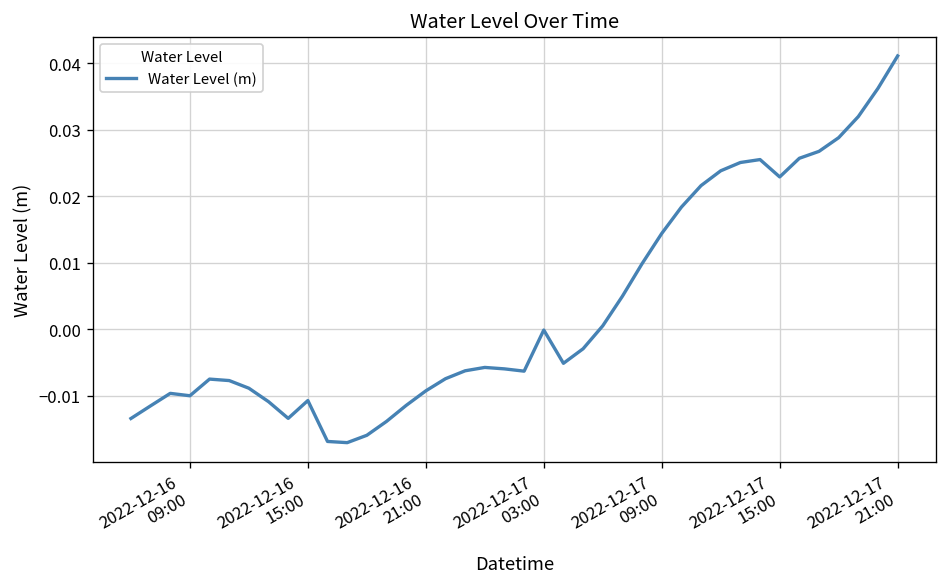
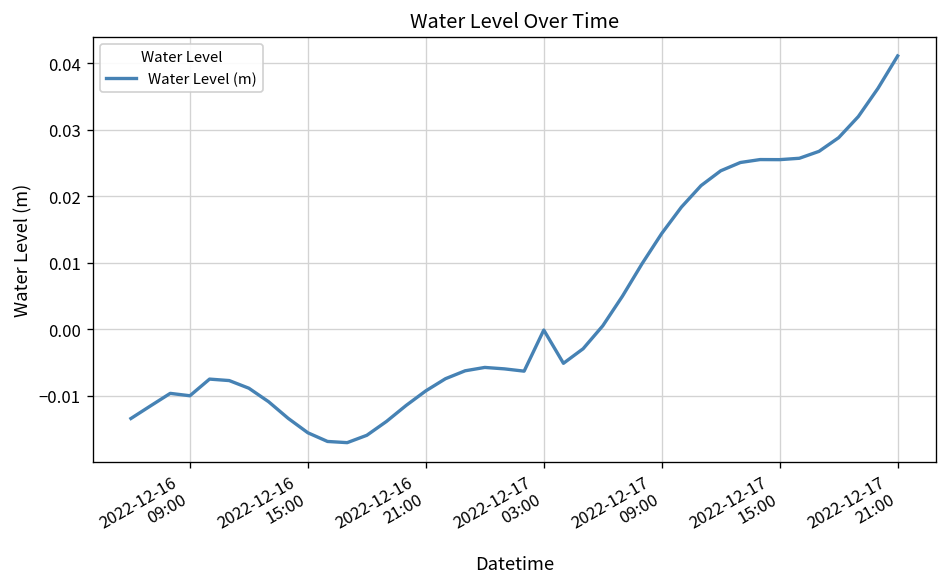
  {
    "2022-12-16 09:00": -0.010,
-   "2022-12-16 15:00": -0.011,
+   "2022-12-16 15:00": -0.016,
    "2022-12-16 21:00": -0.009,
    "2022-12-17 03:00": 0.000,
    "2022-12-17 09:00": 0.014,
-   "2022-12-17 15:00": 0.023,
+   "2022-12-17 15:00": 0.026,
    "2022-12-17 21:00": 0.041
  }
